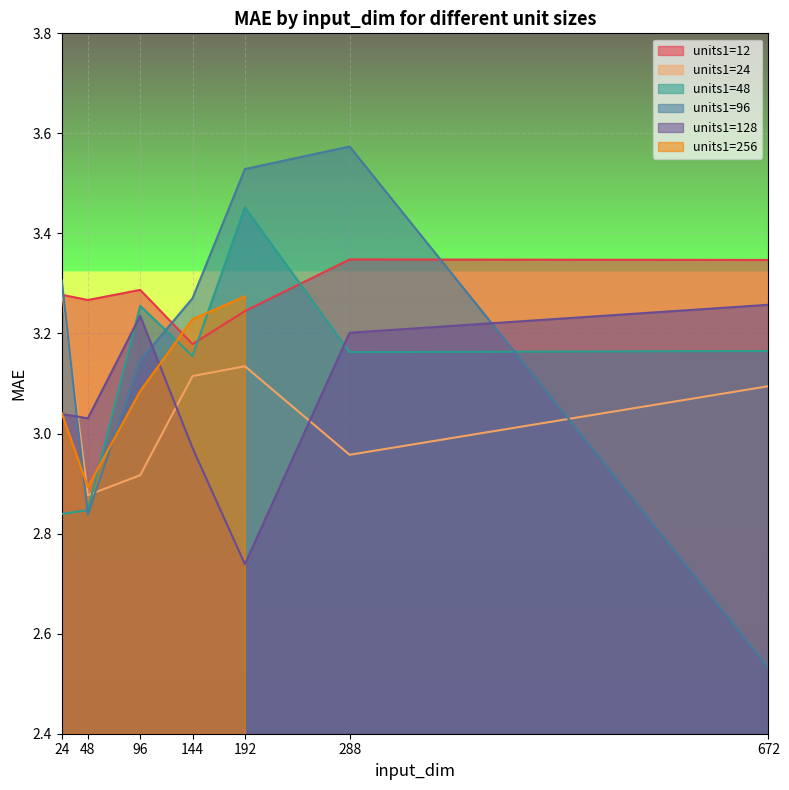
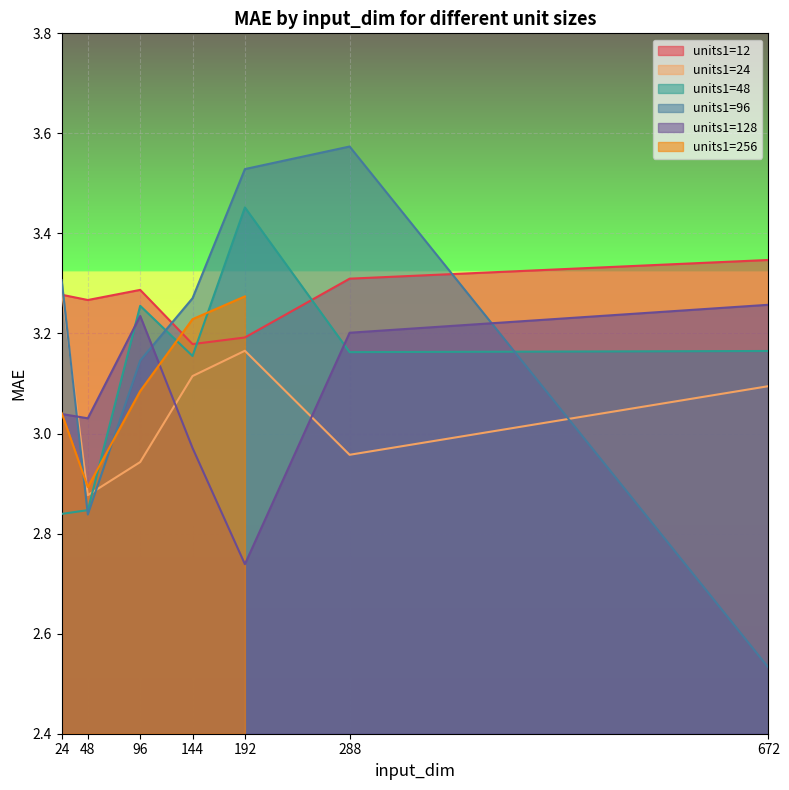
  {
    "units1=12": {
      "24": 3.28,
      "48": 3.27,
      "96": 3.29,
      "144": 3.18,
-     "192": 3.24,
-     "288": 3.35,
+     "192": 3.19,
+     "288": 3.31,
      "672": 3.35
    },
    "units1=24": {
      "24": 3.29,
      "48": 2.88,
-     "96": 2.92,
+     "96": 2.94,
      "144": 3.11,
-     "192": 3.13,
+     "192": 3.17,
      "288": 2.96,
      "672": 3.09
    },
    "units1=256": {
      "48": 2.89,
      "96": 3.08,
      "144": 3.23,
      "192": 3.27
    }
  }
